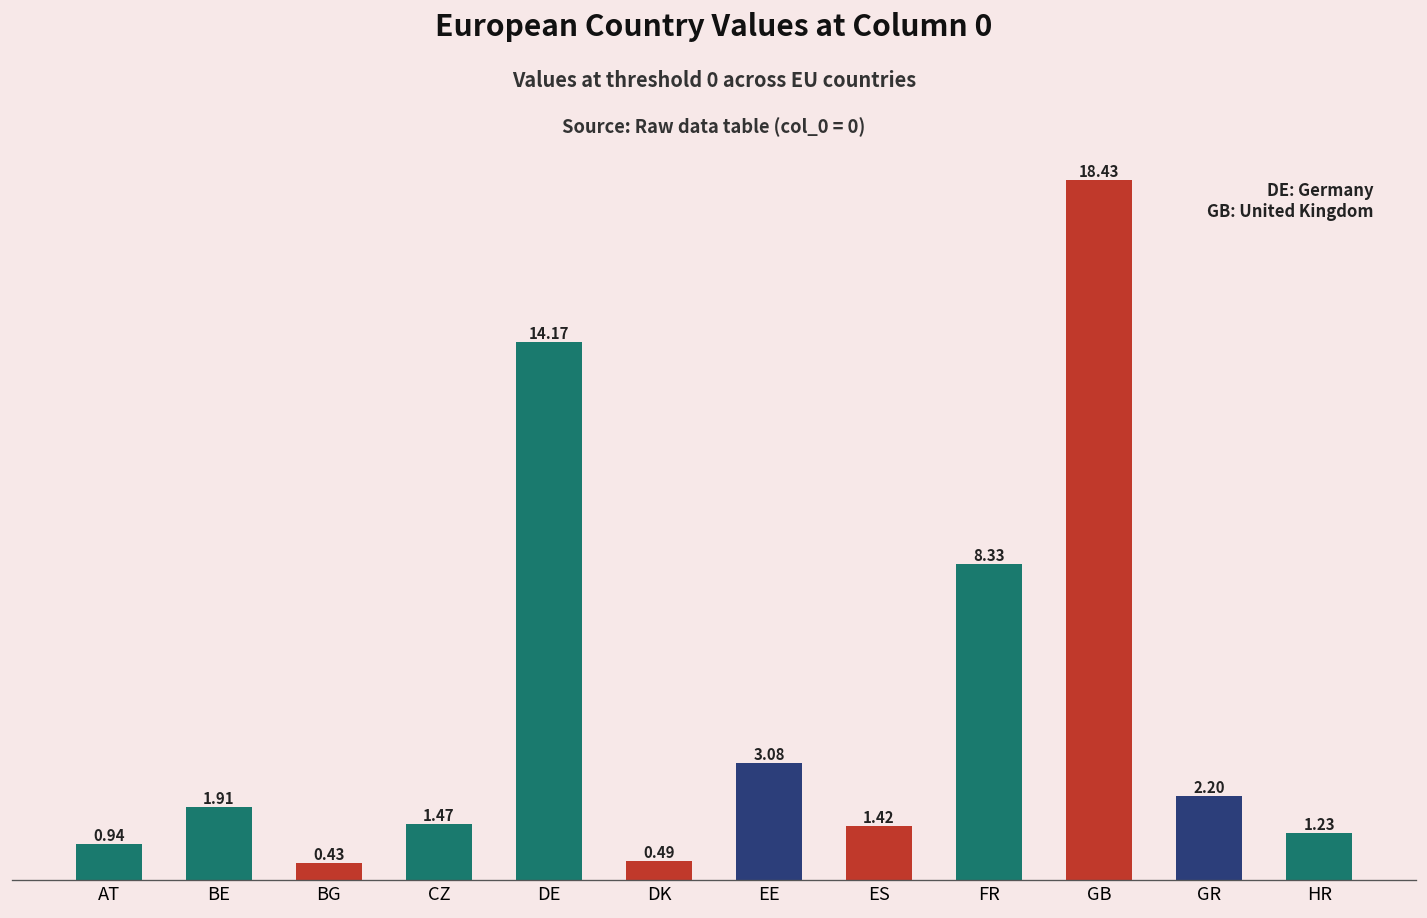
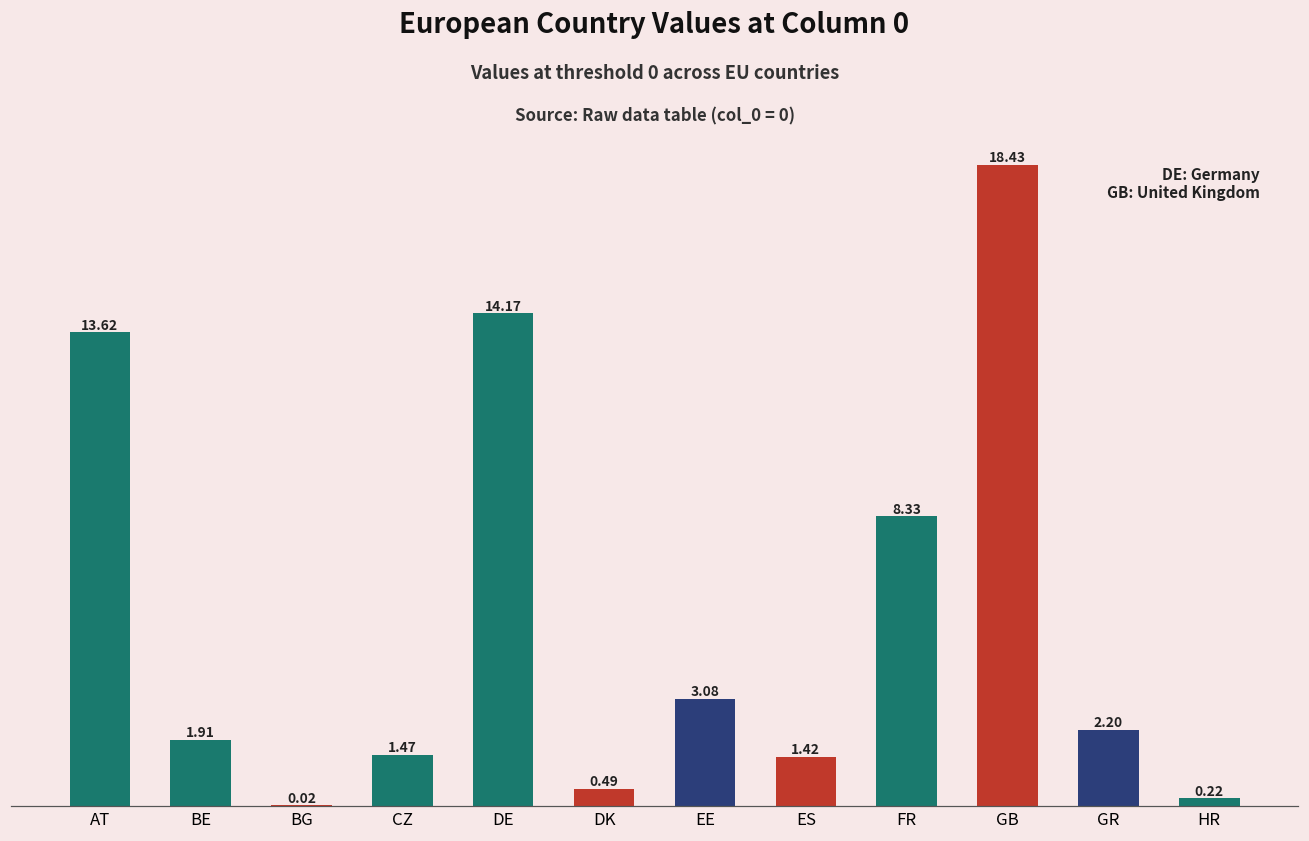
  {
-   "AT": 0.94,
+   "AT": 13.62,
    "BE": 1.91,
-   "BG": 0.43,
+   "BG": 0.02,
    "CZ": 1.47,
    "DE": 14.17,
    "DK": 0.49,
    "EE": 3.08,
    "ES": 1.42,
    "FR": 8.33,
    "GB": 18.43,
    "GR": 2.20,
-   "HR": 1.23
+   "HR": 0.22
  }
